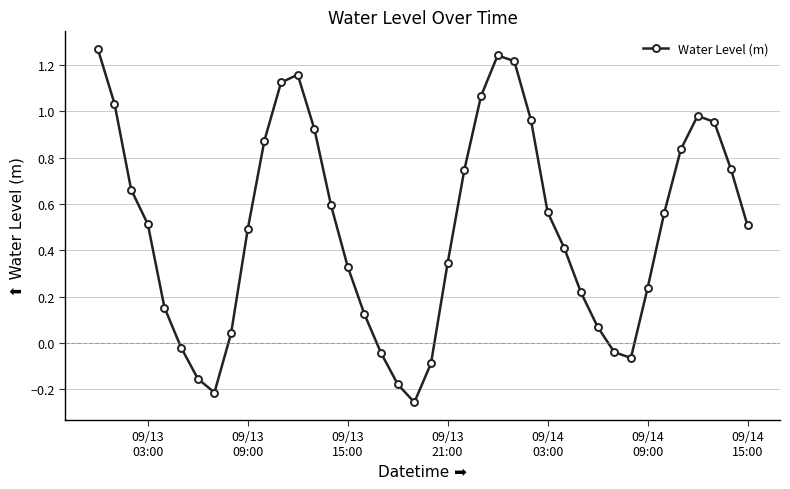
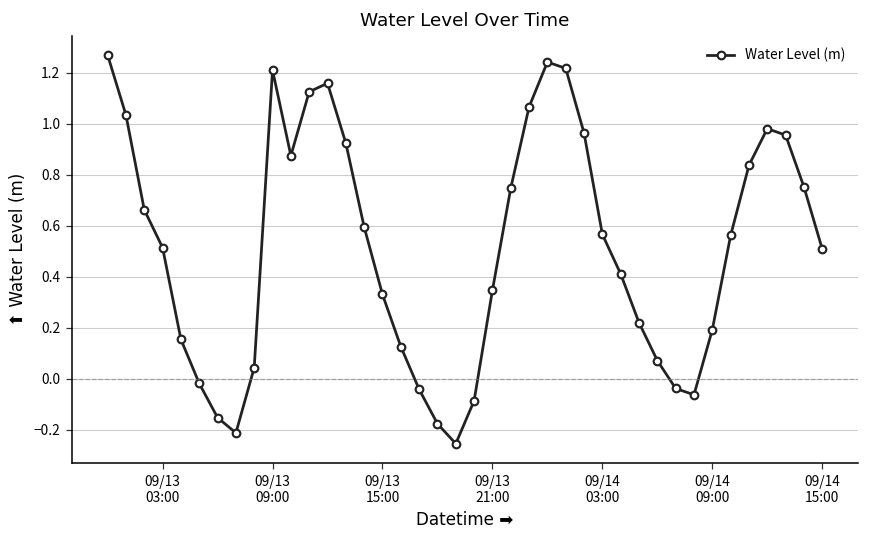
  {
    "09/13 03:00": 0.51,
-   "09/13 09:00": 0.49,
+   "09/13 09:00": 1.21,
    "09/13 15:00": 0.33,
    "09/13 21:00": 0.35,
    "09/14 03:00": 0.57,
-   "09/14 09:00": 0.24,
+   "09/14 09:00": 0.19,
    "09/14 15:00": 0.51
  }
